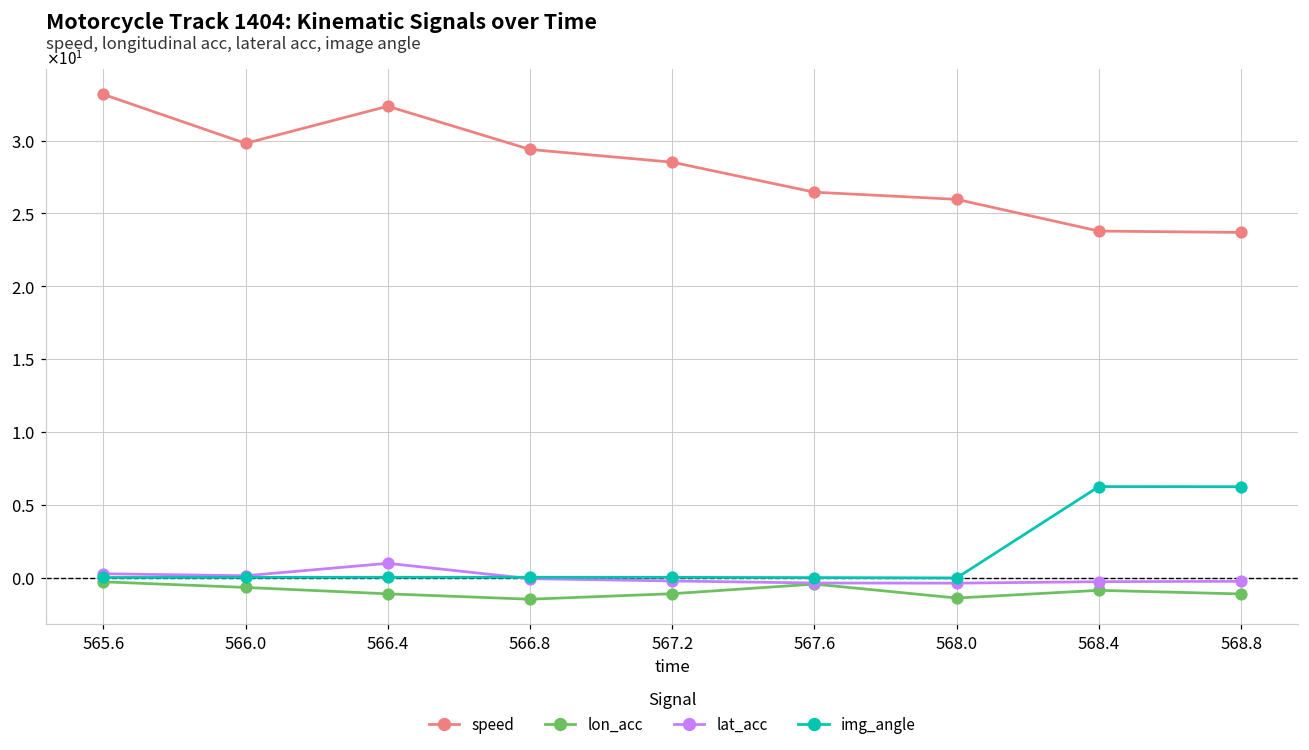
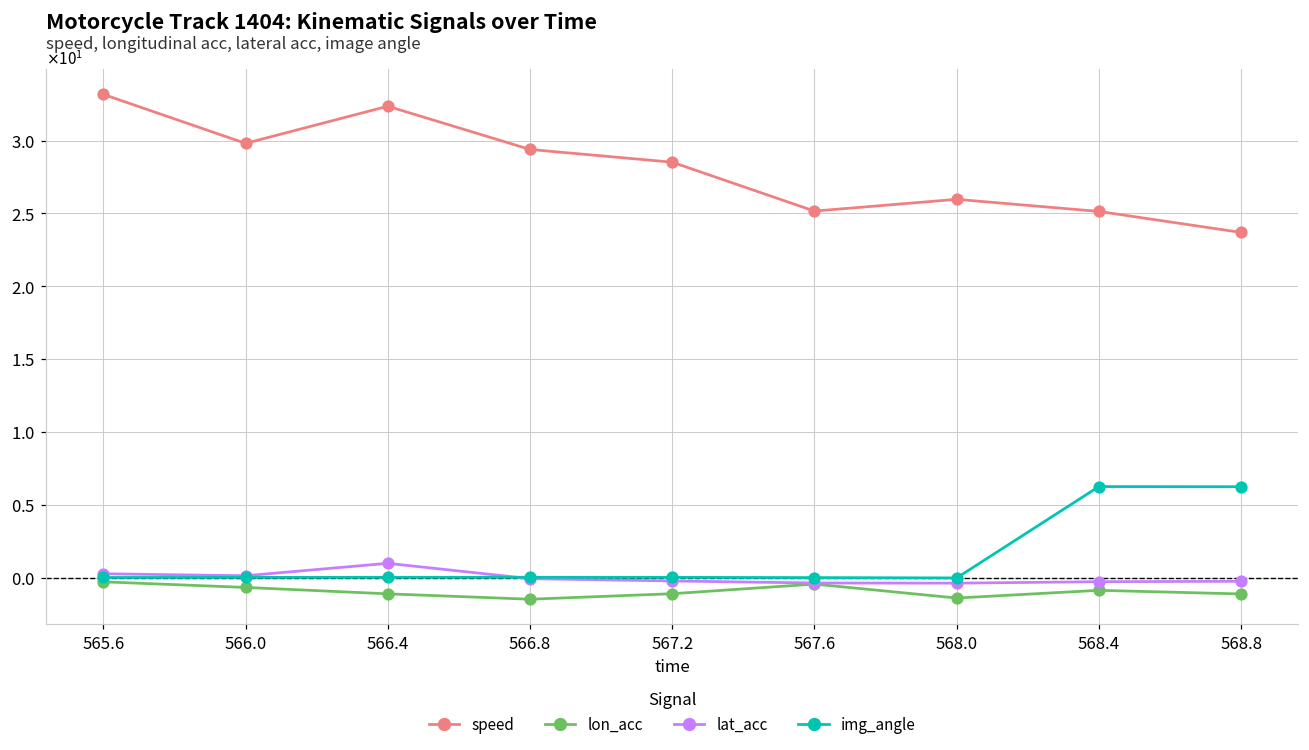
  {
    "speed": {
      "565.6": 33.2,
      "566.0": 29.8,
      "566.4": 32.4,
      "566.8": 29.4,
      "567.2": 28.5,
-     "567.6": 26.5,
+     "567.6": 25.2,
      "568.0": 26.0,
-     "568.4": 23.8,
+     "568.4": 25.1,
      "568.8": 23.7
    },
    "lon_acc": {
      "565.6": -0.3,
      "566.0": -0.6,
      "566.4": -1.1,
      "566.8": -1.5,
      "567.2": -1.1,
      "568.0": -1.4,
      "568.4": -0.8,
      "568.8": -1.1
    },
    "lat_acc": {
      "565.6": 0.3,
      "566.4": 1.0,
      "567.2": -0.2,
      "568.0": -0.4,
      "568.4": -0.3,
      "568.8": -0.2
    },
    "img_angle": {
      "565.6": 0.0,
      "566.4": 0.0,
      "567.2": 0.0,
      "567.6": 0.0,
      "568.0": 0.0,
      "568.4": 6.3,
      "568.8": 6.3
    }
  }
